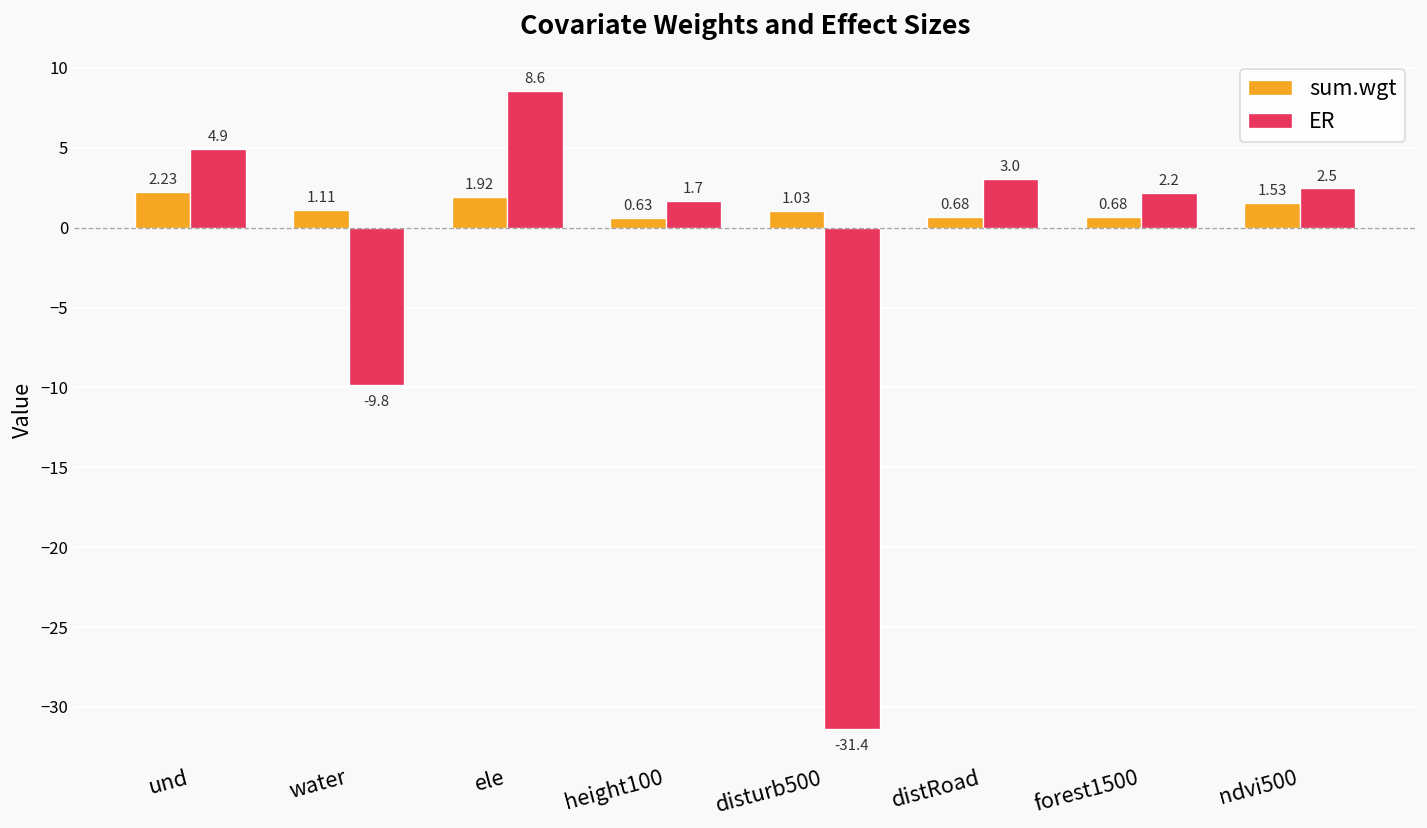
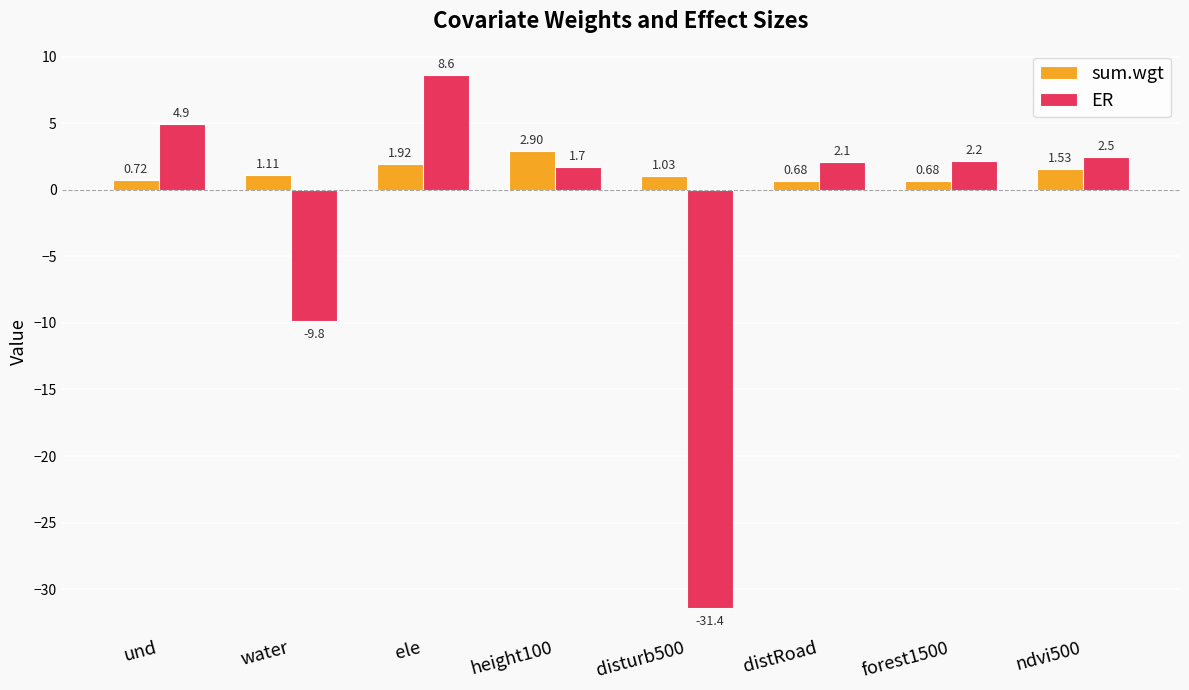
  {
    "sum.wgt": {
-     "und": 2.23,
+     "und": 0.72,
      "water": 1.11,
      "ele": 1.92,
-     "height100": 0.63,
+     "height100": 2.90,
      "disturb500": 1.03,
      "distRoad": 0.68,
      "forest1500": 0.68,
      "ndvi500": 1.53
    },
    "ER": {
      "und": 4.9,
      "water": -9.8,
      "ele": 8.6,
      "height100": 1.7,
      "disturb500": -31.4,
-     "distRoad": 3.0,
+     "distRoad": 2.1,
      "forest1500": 2.2,
      "ndvi500": 2.5
    }
  }
